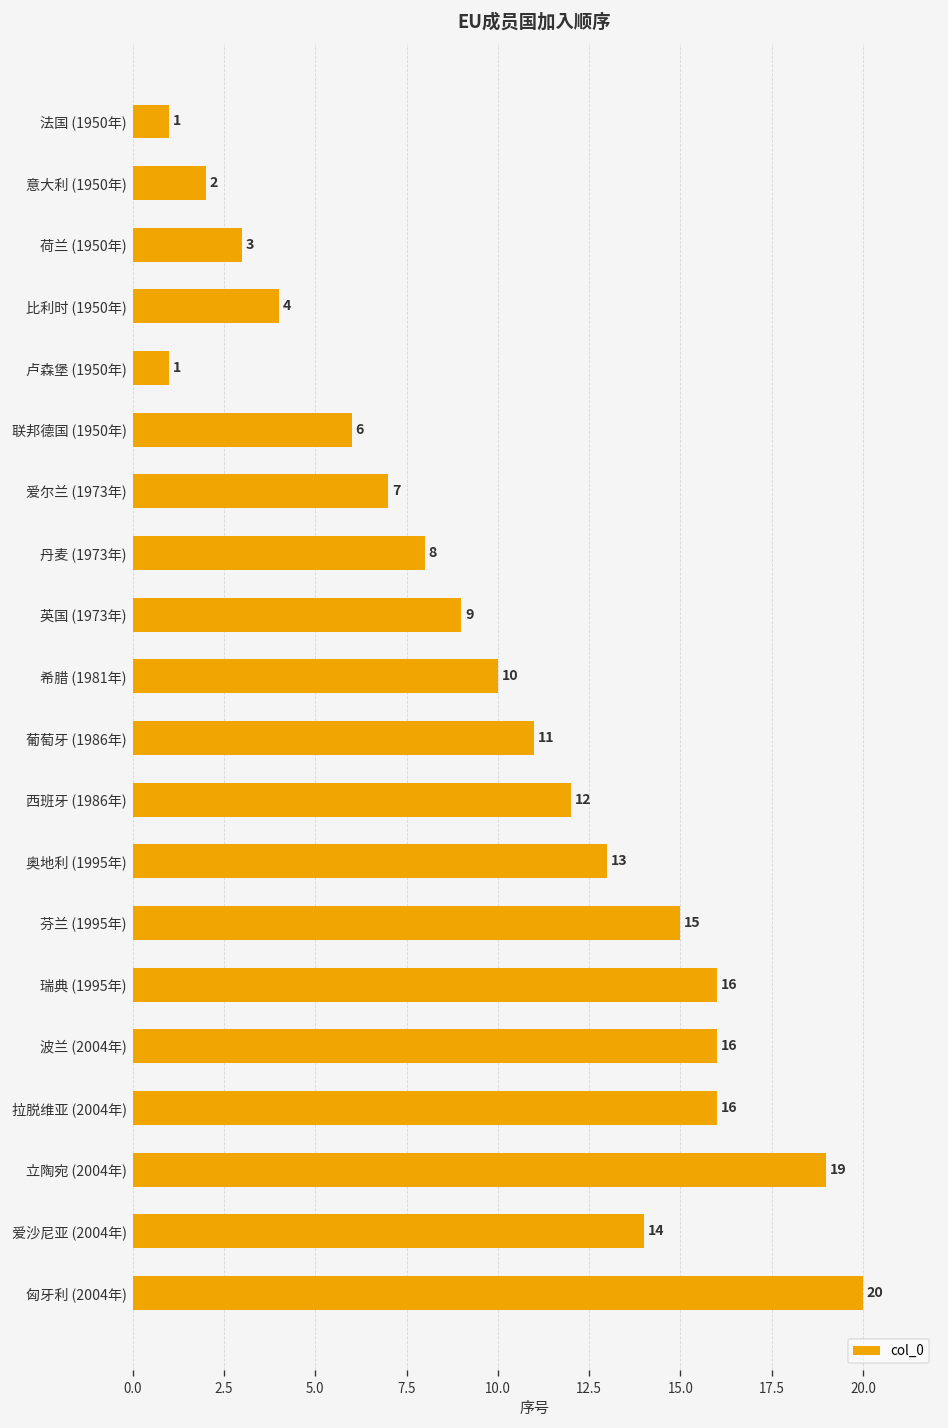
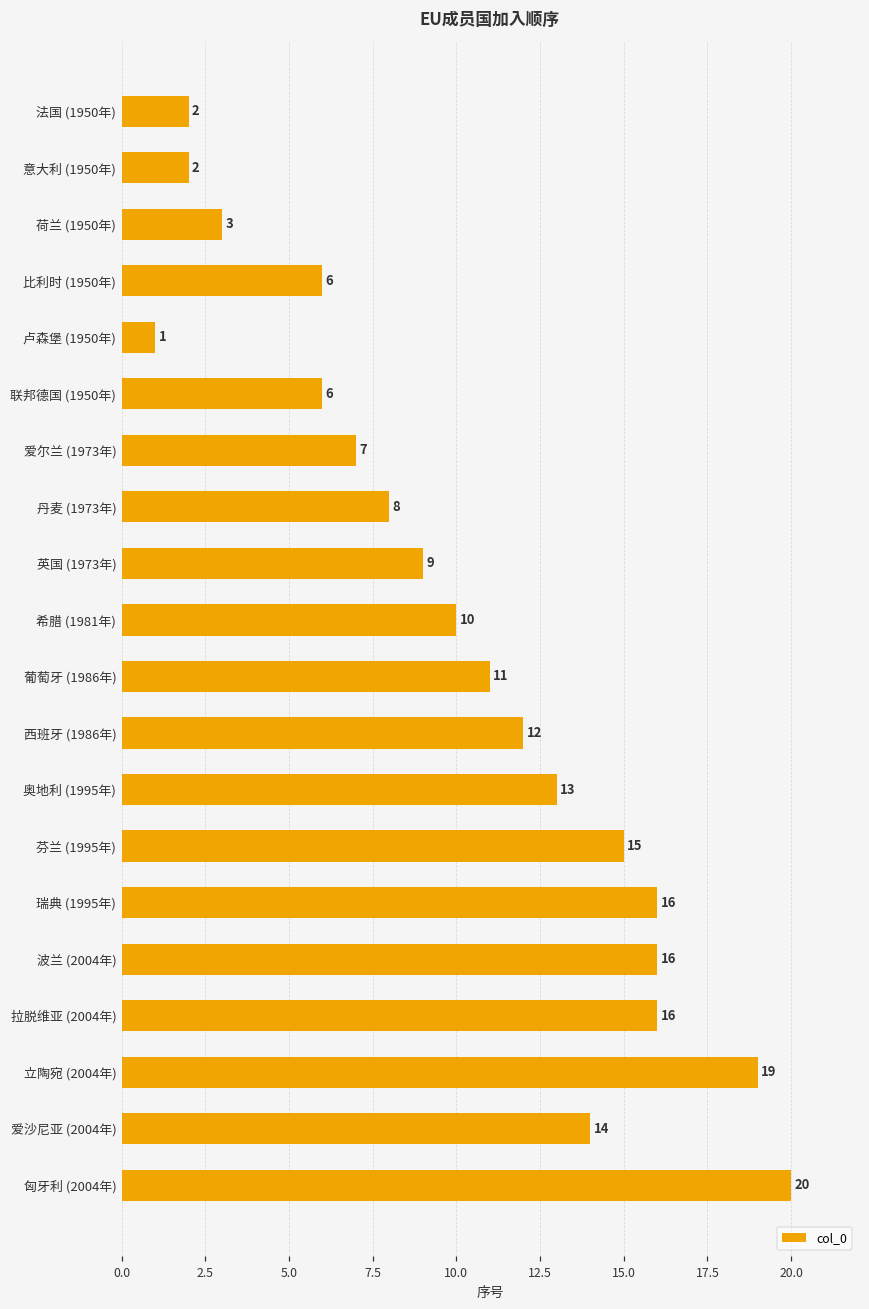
  {
-   "法国 (1950年)": 1,
+   "法国 (1950年)": 2,
    "意大利 (1950年)": 2,
    "荷兰 (1950年)": 3,
-   "比利时 (1950年)": 4,
+   "比利时 (1950年)": 6,
    "卢森堡 (1950年)": 1,
    "联邦德国 (1950年)": 6,
    "爱尔兰 (1973年)": 7,
    "丹麦 (1973年)": 8,
    "英国 (1973年)": 9,
    "希腊 (1981年)": 10,
    "葡萄牙 (1986年)": 11,
    "西班牙 (1986年)": 12,
    "奥地利 (1995年)": 13,
    "芬兰 (1995年)": 15,
    "瑞典 (1995年)": 16,
    "波兰 (2004年)": 16,
    "拉脱维亚 (2004年)": 16,
    "立陶宛 (2004年)": 19,
    "爱沙尼亚 (2004年)": 14,
    "匈牙利 (2004年)": 20
  }
